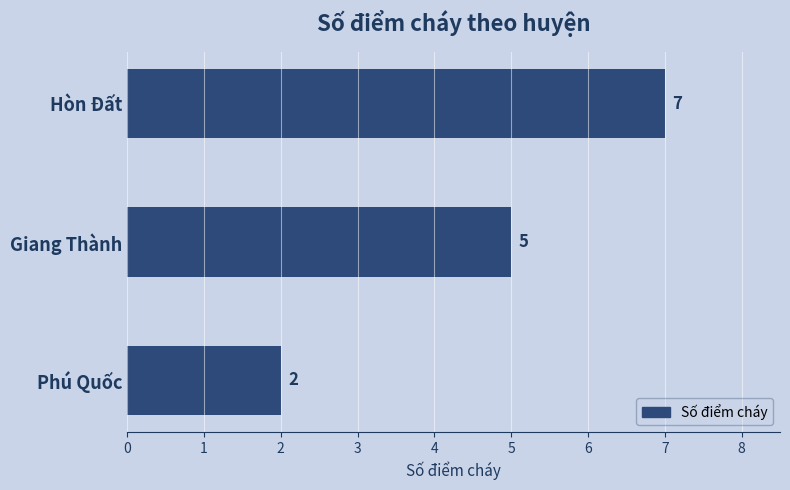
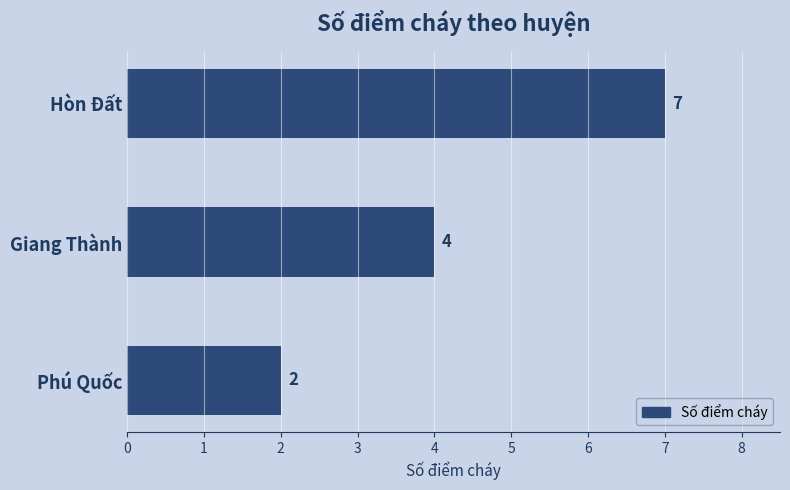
  {
    "Hòn Đất": 7,
-   "Giang Thành": 5,
+   "Giang Thành": 4,
    "Phú Quốc": 2
  }
